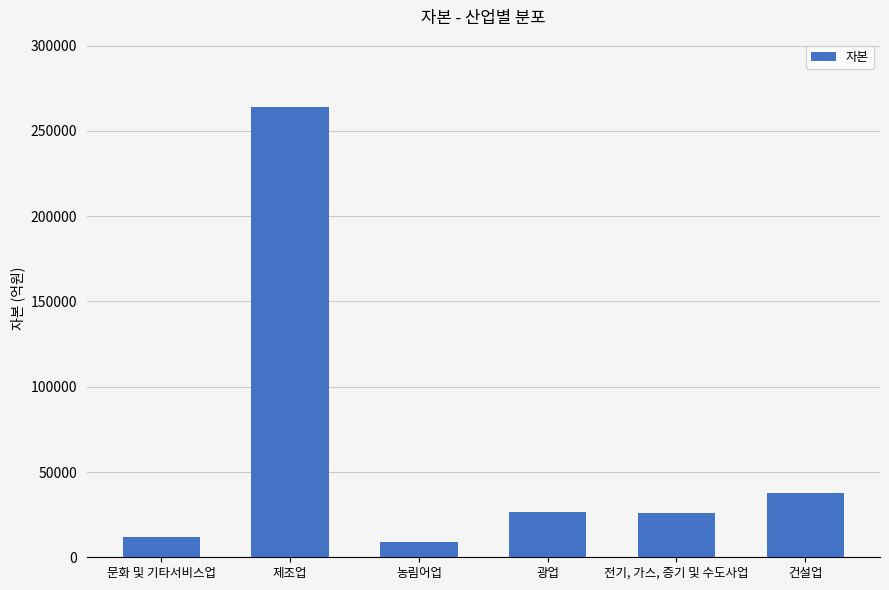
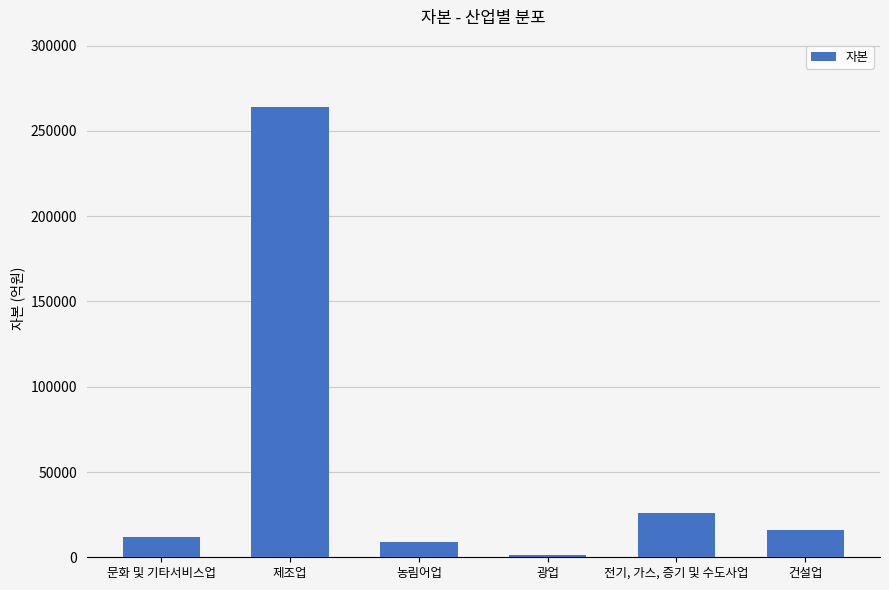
  {
    "문화 및 기타서비스업": 12000,
    "제조업": 264000,
    "농림어업": 9000,
-   "광업": 27000,
+   "광업": 1000,
    "전기, 가스, 증기 및 수도사업": 26000,
-   "건설업": 38000
+   "건설업": 16000
  }
